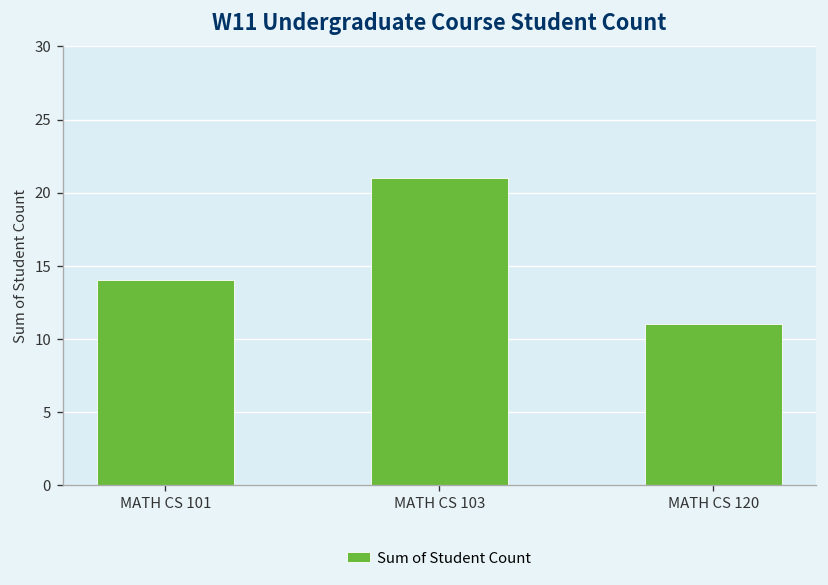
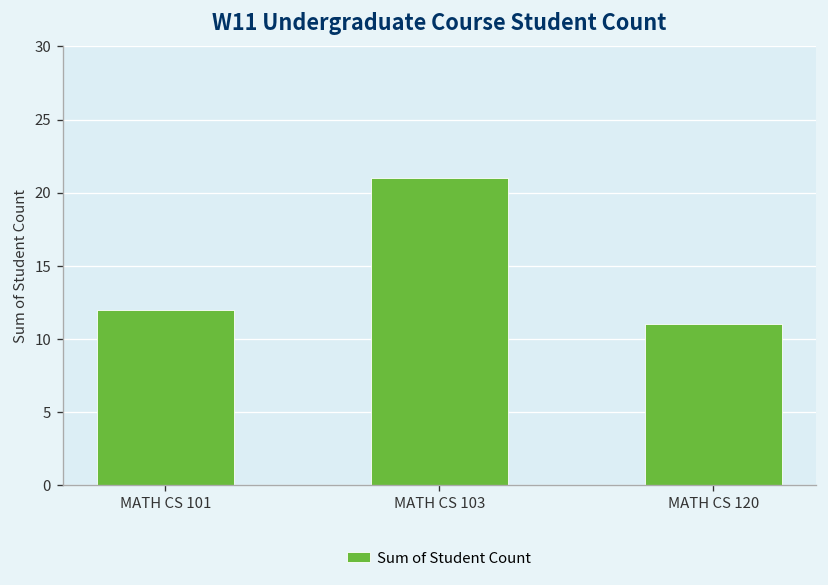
  {
-   "MATH CS 101": 14,
+   "MATH CS 101": 12,
    "MATH CS 103": 21,
    "MATH CS 120": 11
  }
